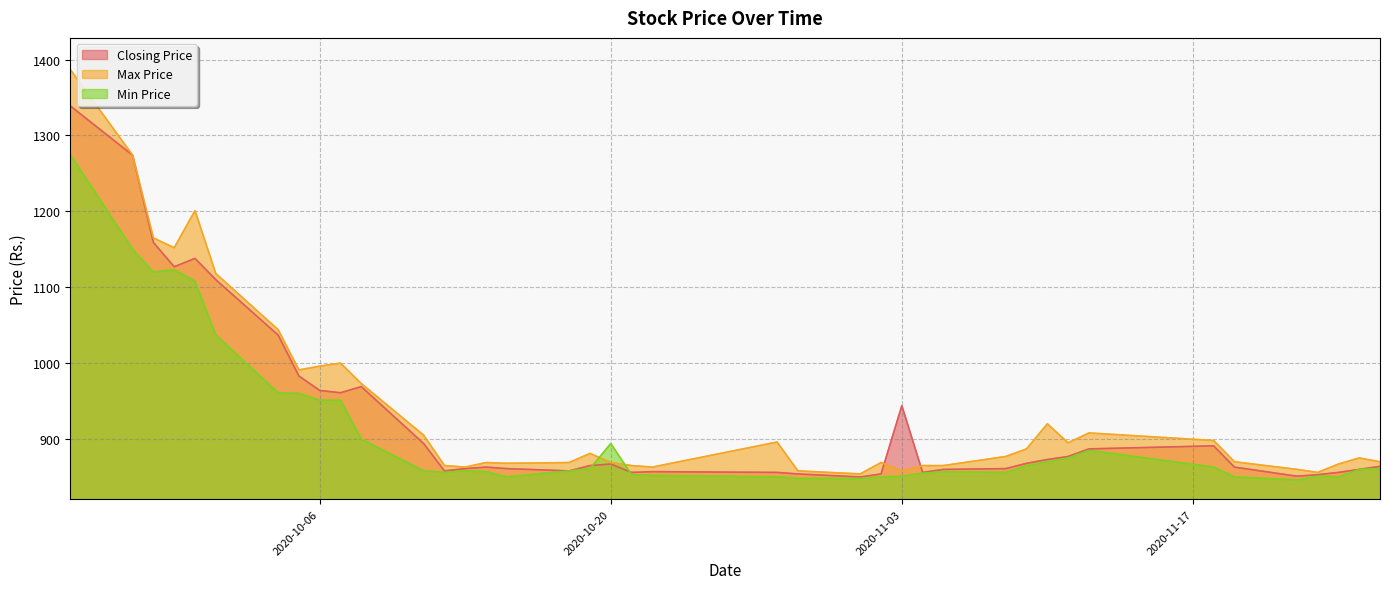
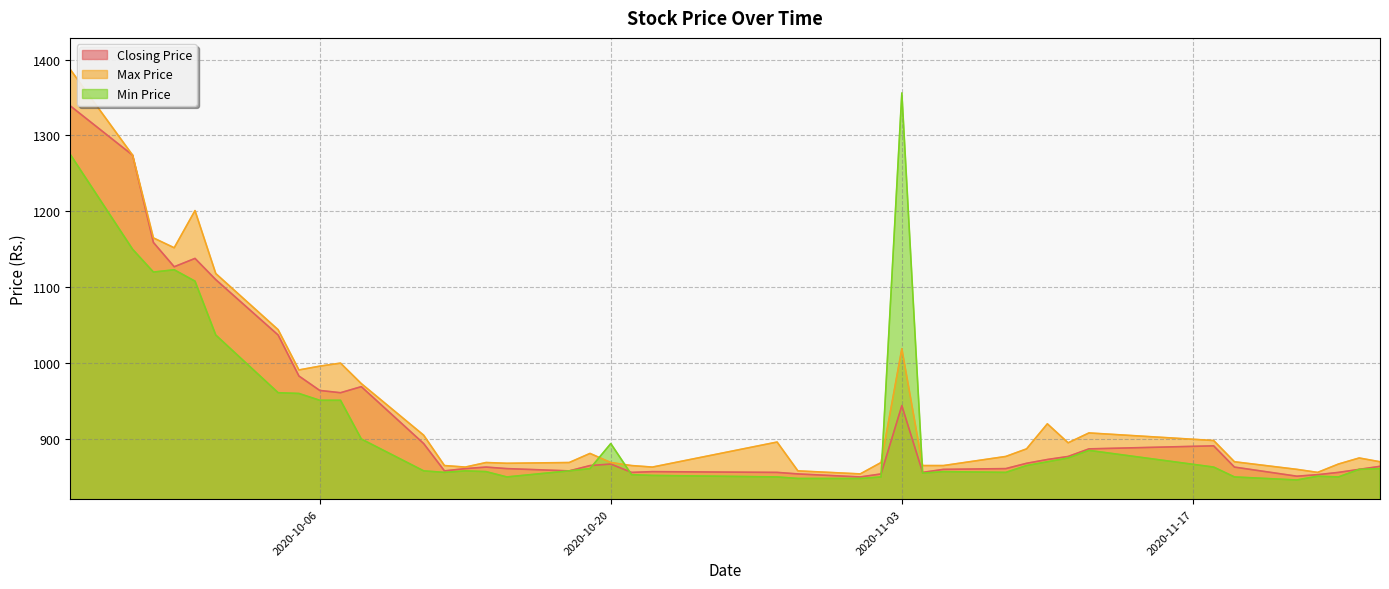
  {
    "Closing Price": {
      "2020-10-06": 960,
      "2020-11-03": 940
    },
    "Max Price": {
      "2020-10-06": 1000,
-     "2020-11-03": 860
+     "2020-11-03": 1020
    },
    "Min Price": {
      "2020-10-06": 950,
      "2020-10-20": 890,
-     "2020-11-03": 850
+     "2020-11-03": 1360
    }
  }
